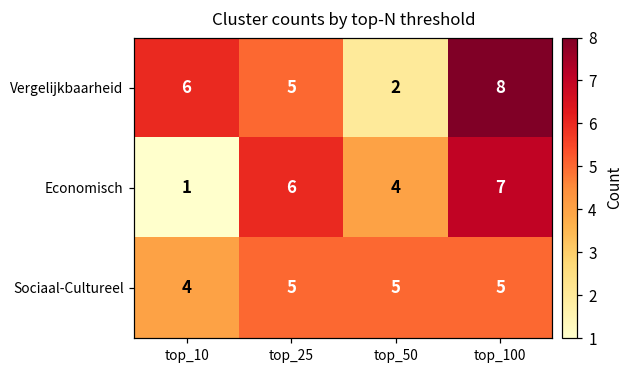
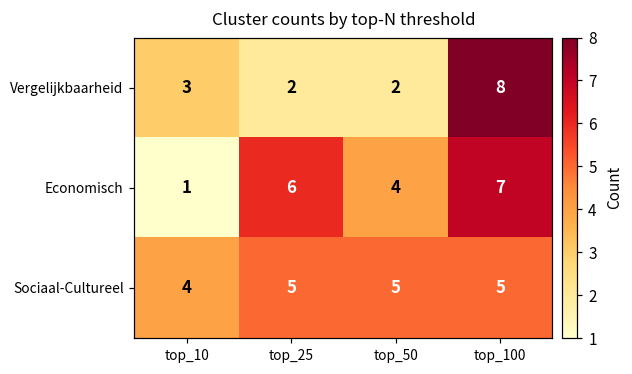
  {
    "Vergelijkbaarheid": {
-     "top_10": 6,
-     "top_25": 5,
+     "top_10": 3,
+     "top_25": 2,
      "top_50": 2,
      "top_100": 8
    },
    "Economisch": {
      "top_10": 1,
      "top_25": 6,
      "top_50": 4,
      "top_100": 7
    },
    "Sociaal-Cultureel": {
      "top_10": 4,
      "top_25": 5,
      "top_50": 5,
      "top_100": 5
    }
  }
